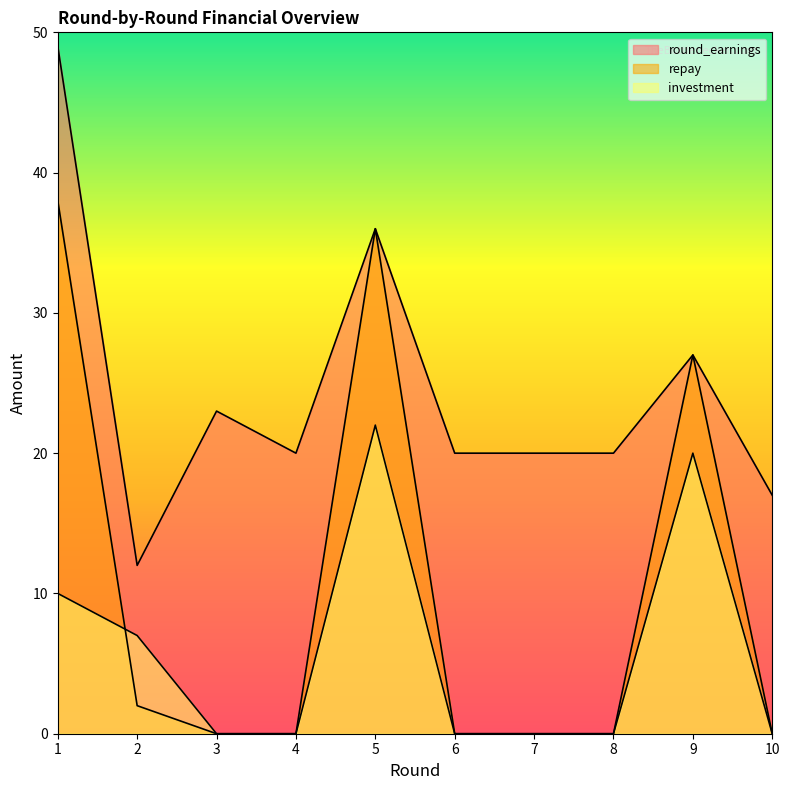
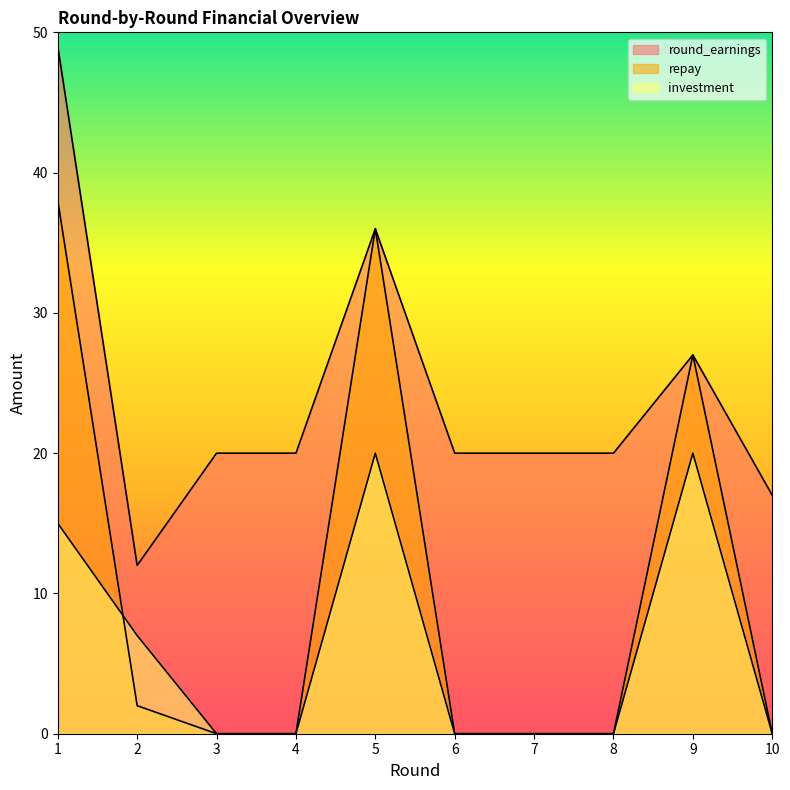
  {
    "round_earnings": {
      "1": 49,
      "2": 12,
-     "3": 23,
+     "3": 20,
      "4": 20,
      "6": 20,
      "7": 20,
      "8": 20,
      "10": 17
    },
    "repay": {
      "1": 38,
      "2": 2
    },
    "investment": {
-     "1": 10,
+     "1": 15,
      "2": 7,
-     "5": 22,
+     "5": 20,
      "9": 20
    }
  }
